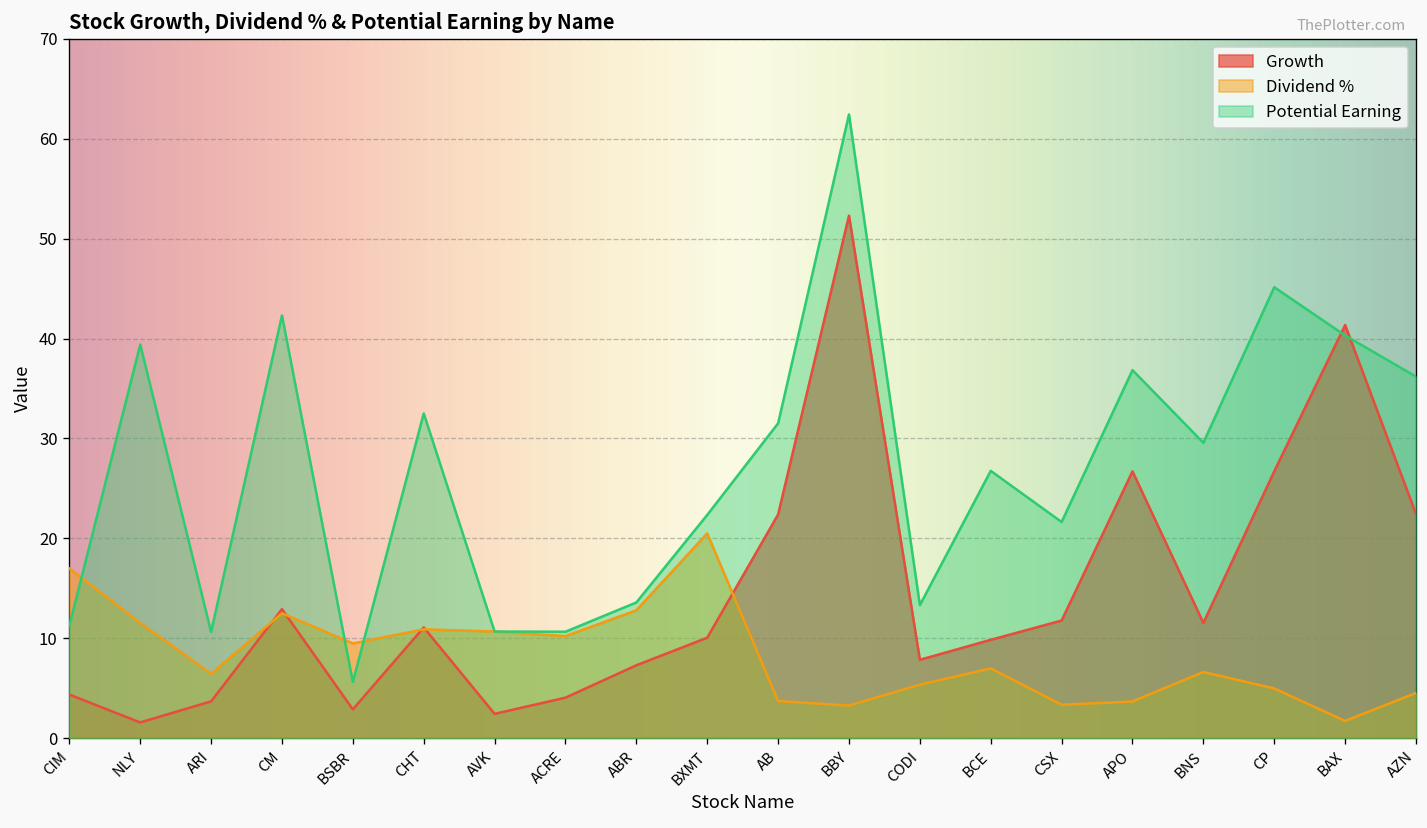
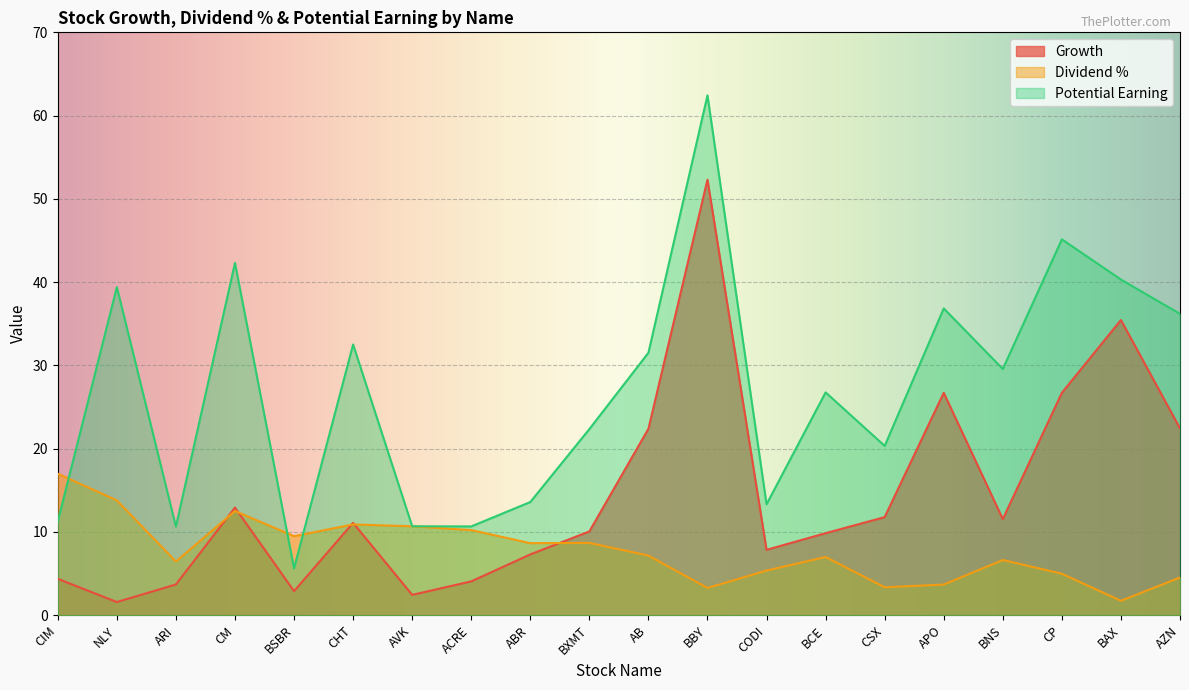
  {
    "Growth": {
      "CIM": 4,
      "NLY": 2,
      "ARI": 4,
      "CM": 13,
      "BSBR": 3,
      "AVK": 2,
      "ACRE": 4,
      "ABR": 7,
      "BXMT": 10,
      "AB": 22,
      "BBY": 52,
      "CODI": 8,
      "BCE": 10,
      "CSX": 12,
      "APO": 27,
      "BNS": 12,
      "CP": 27,
-     "BAX": 41,
+     "BAX": 35,
      "AZN": 22
    },
    "Dividend %": {
      "CIM": 17,
-     "NLY": 12,
+     "NLY": 14,
      "ARI": 6,
      "CM": 13,
      "BSBR": 9,
      "ACRE": 10,
-     "ABR": 13,
-     "BXMT": 21,
-     "AB": 4,
+     "ABR": 9,
+     "BXMT": 9,
+     "AB": 7,
      "BBY": 3,
      "CODI": 5,
      "BCE": 7,
      "CSX": 3,
      "APO": 4,
      "BNS": 7,
      "CP": 5,
      "BAX": 2,
      "AZN": 5
    },
    "Potential Earning": {
      "CIM": 11,
      "NLY": 39,
      "ARI": 11,
      "CM": 42,
      "BSBR": 6,
      "CHT": 33,
      "ACRE": 11,
      "ABR": 14,
      "BXMT": 22,
      "AB": 32,
      "BBY": 62,
      "CODI": 13,
      "BCE": 27,
-     "CSX": 22,
+     "CSX": 20,
      "APO": 37,
      "BNS": 30,
      "CP": 45,
      "BAX": 40,
      "AZN": 36
    }
  }
